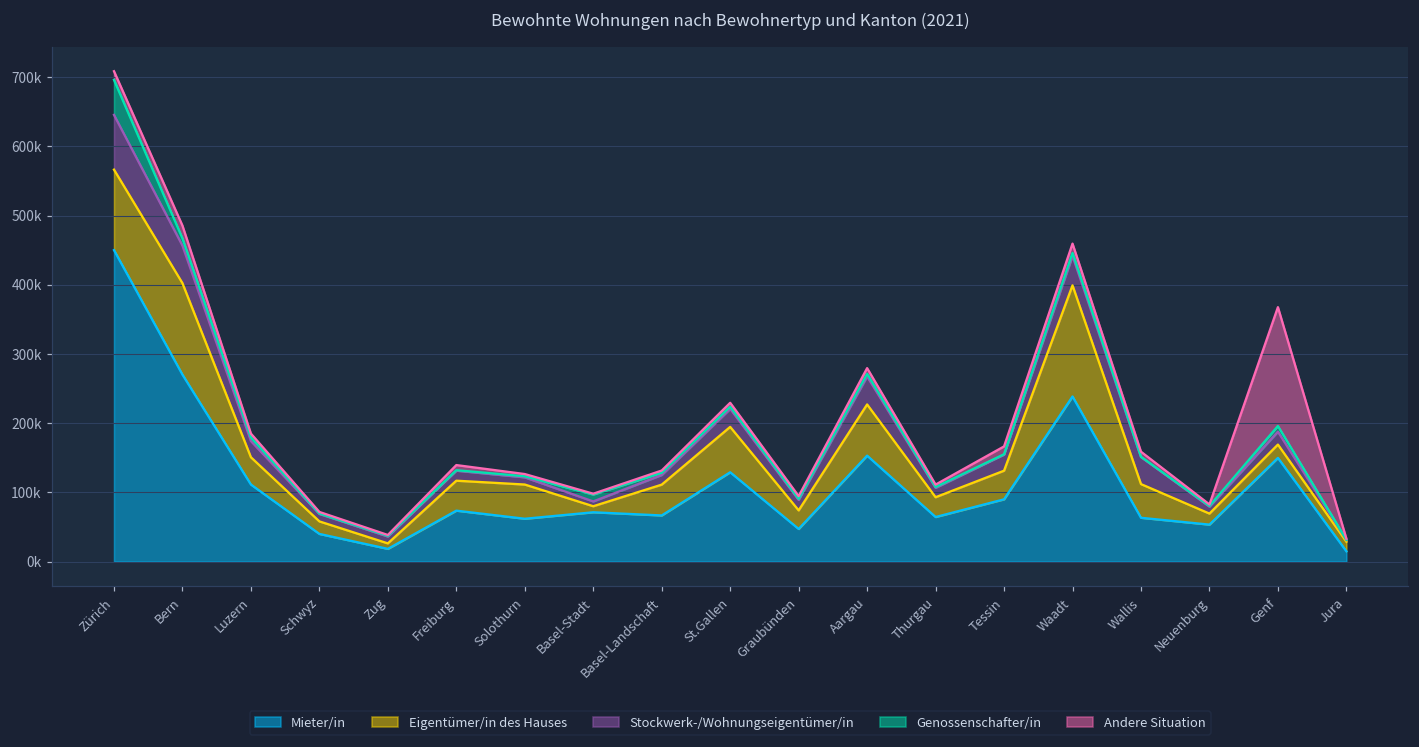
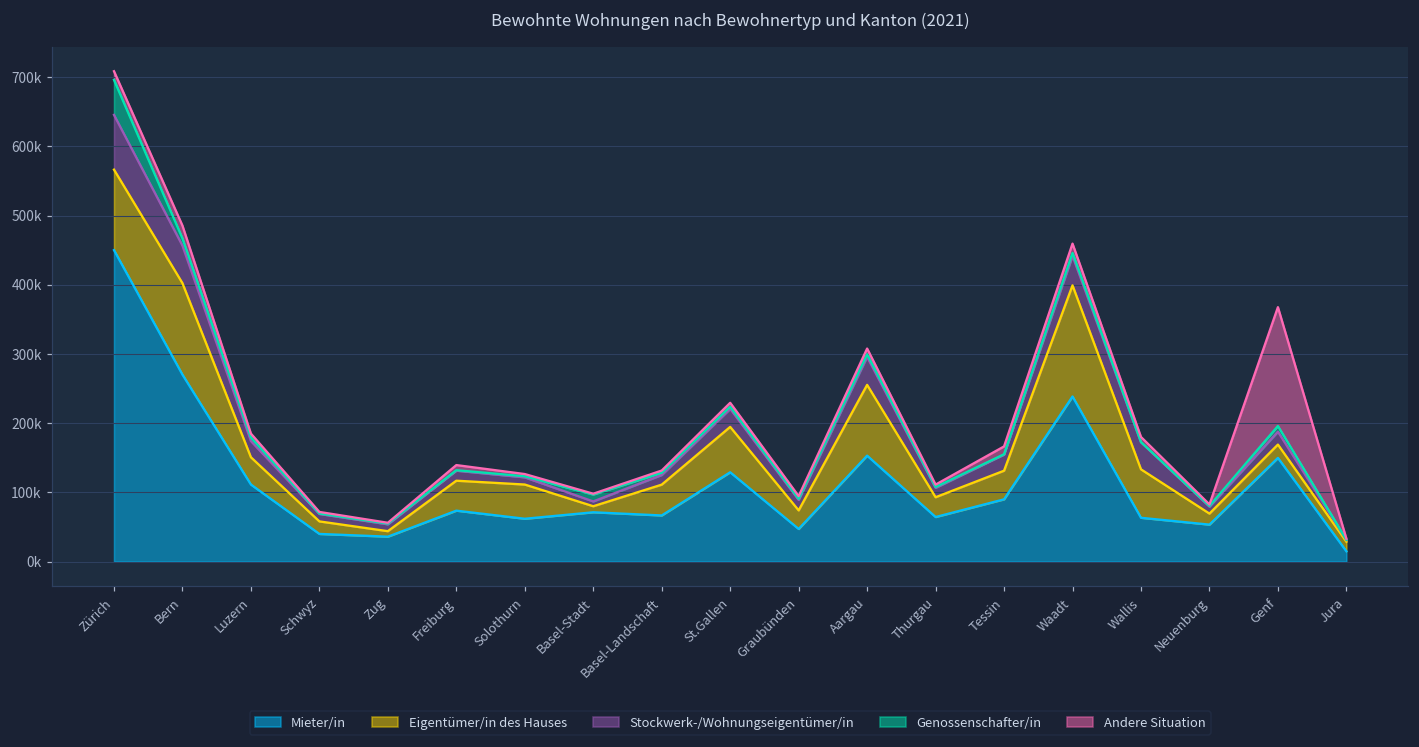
  {
    "Mieter/in": {
      "Zürich": 450000,
      "Bern": 270000,
      "Luzern": 110000,
      "Schwyz": 40000,
-     "Zug": 20000,
+     "Zug": 40000,
      "Freiburg": 70000,
      "Solothurn": 60000,
      "Basel-Stadt": 70000,
      "Basel-Landschaft": 70000,
      "St.Gallen": 130000,
      "Graubünden": 50000,
      "Aargau": 150000,
      "Thurgau": 60000,
      "Tessin": 90000,
      "Waadt": 240000,
      "Wallis": 60000,
      "Neuenburg": 50000,
      "Genf": 150000,
      "Jura": 10000
    },
    "Eigentümer/in des Hauses": {
      "Zürich": 120000,
      "Bern": 130000,
      "Luzern": 40000,
      "Schwyz": 20000,
      "Zug": 10000,
      "Freiburg": 40000,
      "Solothurn": 50000,
      "Basel-Stadt": 10000,
      "Basel-Landschaft": 40000,
      "St.Gallen": 70000,
      "Graubünden": 30000,
-     "Aargau": 70000,
+     "Aargau": 100000,
      "Thurgau": 30000,
      "Tessin": 40000,
      "Waadt": 160000,
-     "Wallis": 50000,
+     "Wallis": 70000,
      "Neuenburg": 20000,
      "Genf": 20000
    },
    "Stockwerk-/Wohnungseigentümer/in": {
      "Zürich": 80000,
      "Bern": 50000,
      "Luzern": 20000,
      "Basel-Stadt": 10000,
      "Waadt": 40000,
      "Genf": 20000
    },
    "Genossenschafter/in": {
      "Zürich": 50000,
      "Bern": 10000,
      "Luzern": 10000,
      "Waadt": 0,
      "Genf": 10000
    },
    "Andere Situation": {
      "Zürich": 10000,
      "Bern": 20000,
      "Luzern": 10000,
      "Freiburg": 10000,
      "St.Gallen": 10000,
      "Aargau": 10000,
      "Tessin": 10000,
      "Waadt": 10000,
      "Wallis": 10000,
      "Genf": 170000
    }
  }
